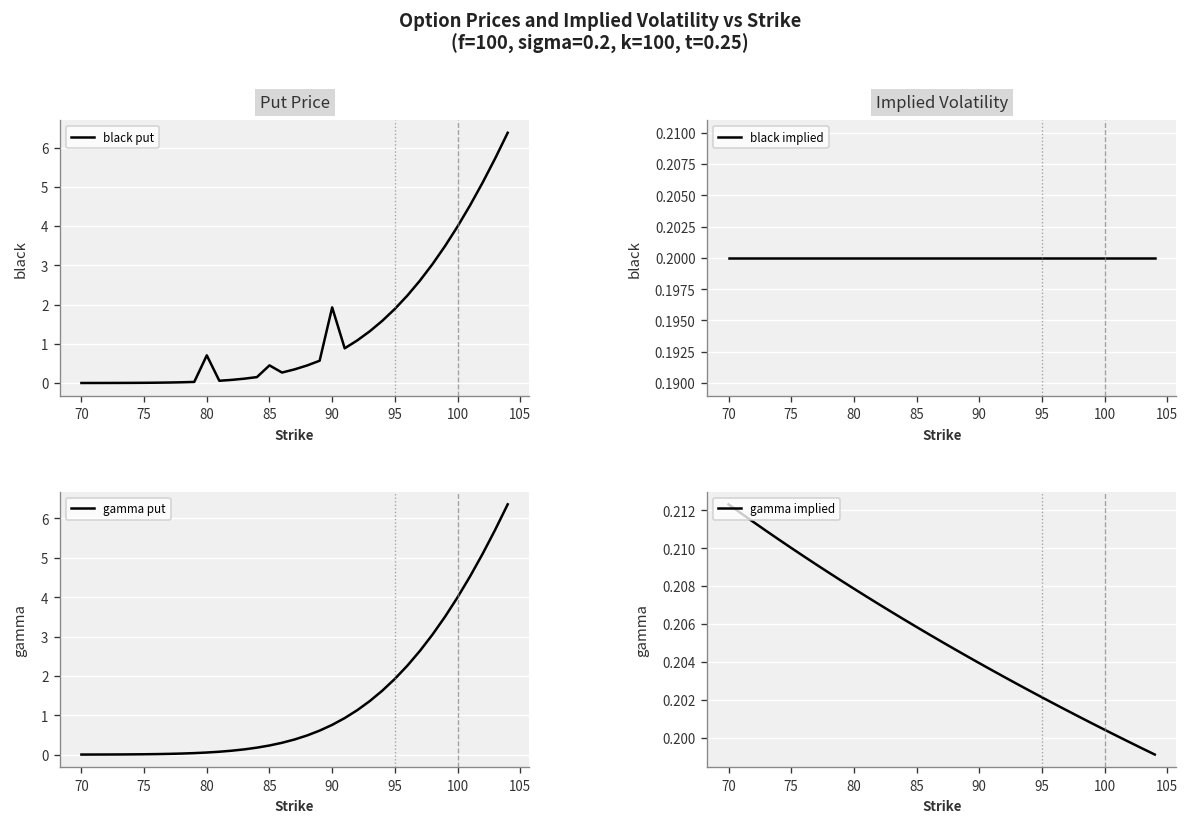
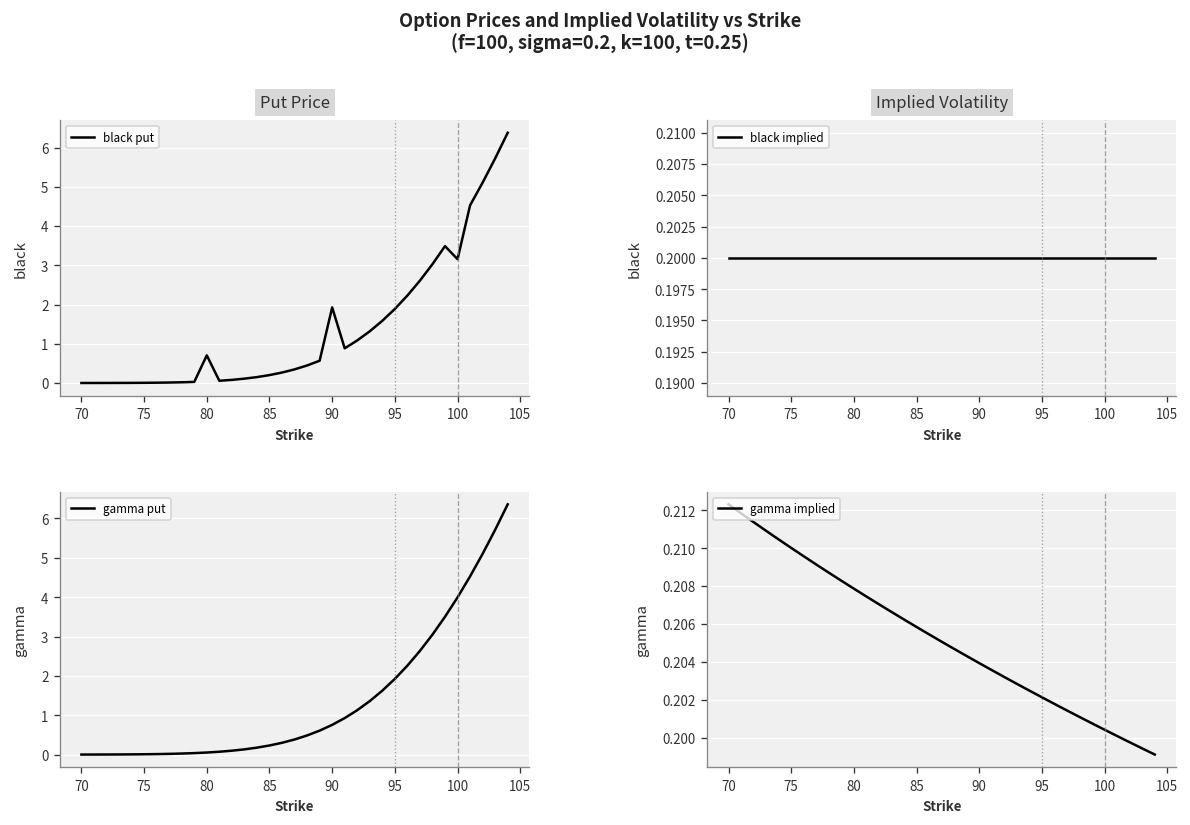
  {
    "Put Price": {
      "70": 0.0,
      "75": 0.0,
      "80": 0.7,
-     "85": 0.4,
+     "85": 0.2,
      "90": 1.9,
      "95": 1.9,
-     "100": 4.0
+     "100": 3.2
    },
    "Implied Volatility": {
      "70": 0.2000,
      "75": 0.2000,
      "80": 0.2000,
      "85": 0.2000,
      "90": 0.2000,
      "95": 0.2000,
      "100": 0.2000
    }
  }
